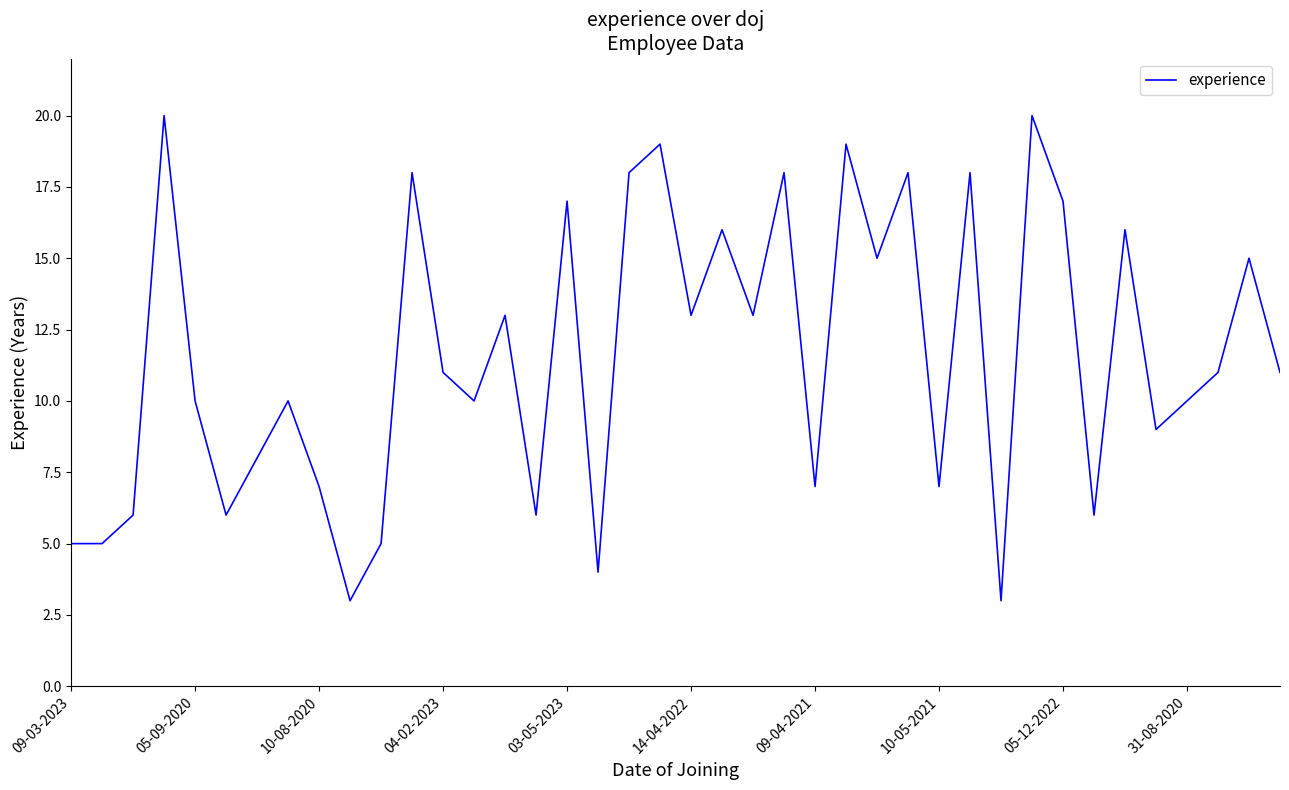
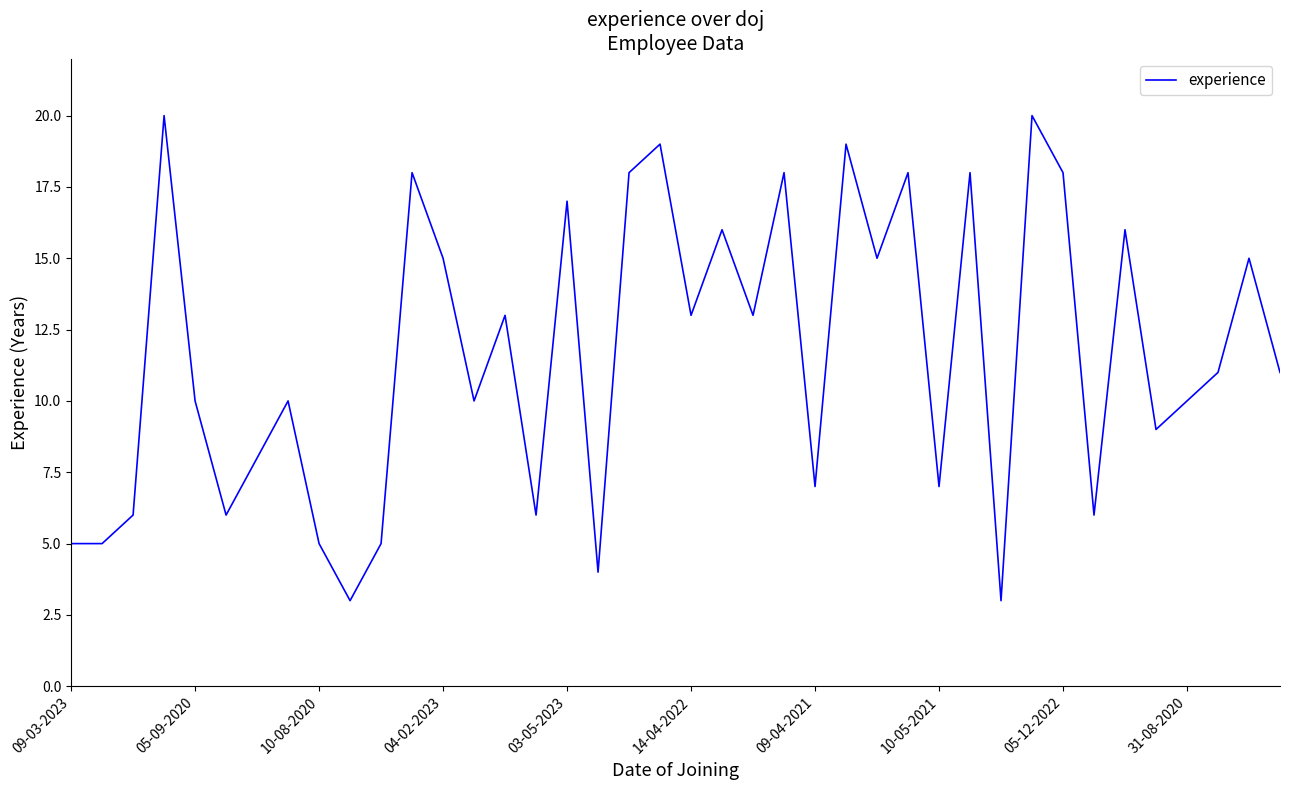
  {
    "05-09-2020": 10,
-   "10-08-2020": 7,
-   "04-02-2023": 11,
+   "10-08-2020": 5,
+   "04-02-2023": 15,
    "03-05-2023": 17,
    "14-04-2022": 13,
    "10-05-2021": 7,
-   "05-12-2022": 17,
+   "05-12-2022": 18,
    "31-08-2020": 10
  }
